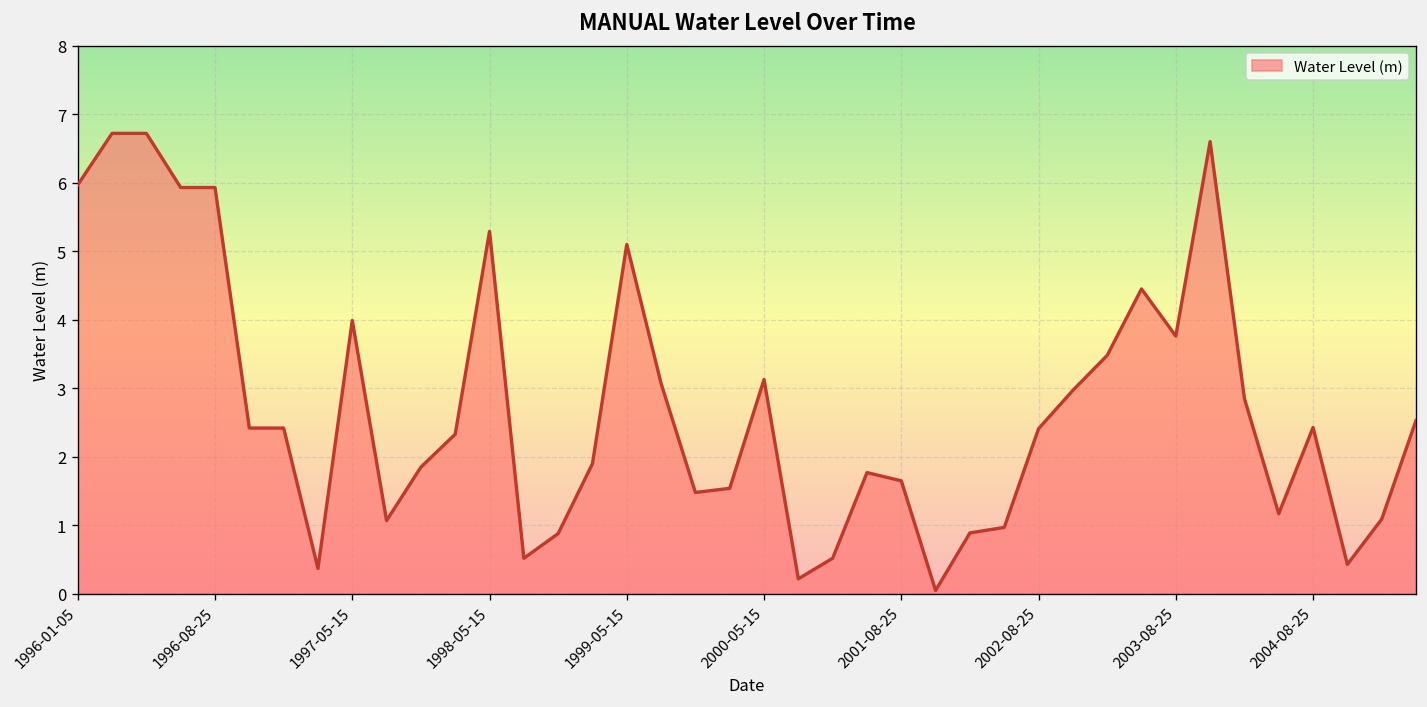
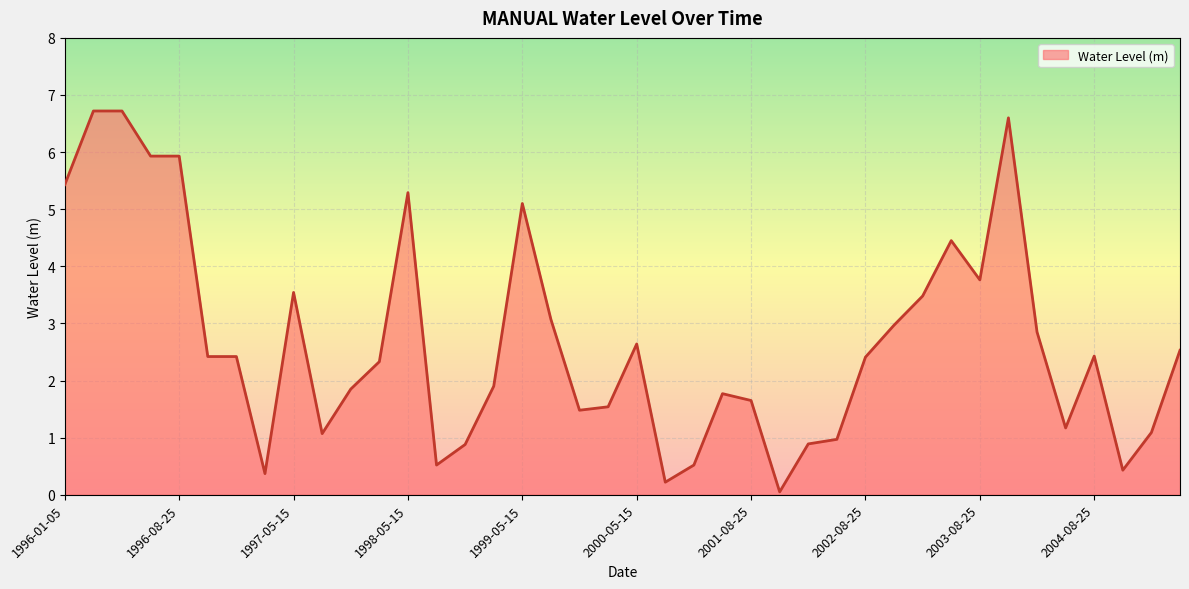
  {
-   "1996-01-05": 6.0,
+   "1996-01-05": 5.4,
    "1996-08-25": 5.9,
-   "1997-05-15": 4.0,
+   "1997-05-15": 3.5,
    "1998-05-15": 5.3,
    "1999-05-15": 5.1,
-   "2000-05-15": 3.1,
+   "2000-05-15": 2.6,
    "2001-08-25": 1.6,
    "2002-08-25": 2.4,
    "2003-08-25": 3.8,
    "2004-08-25": 2.4
  }
